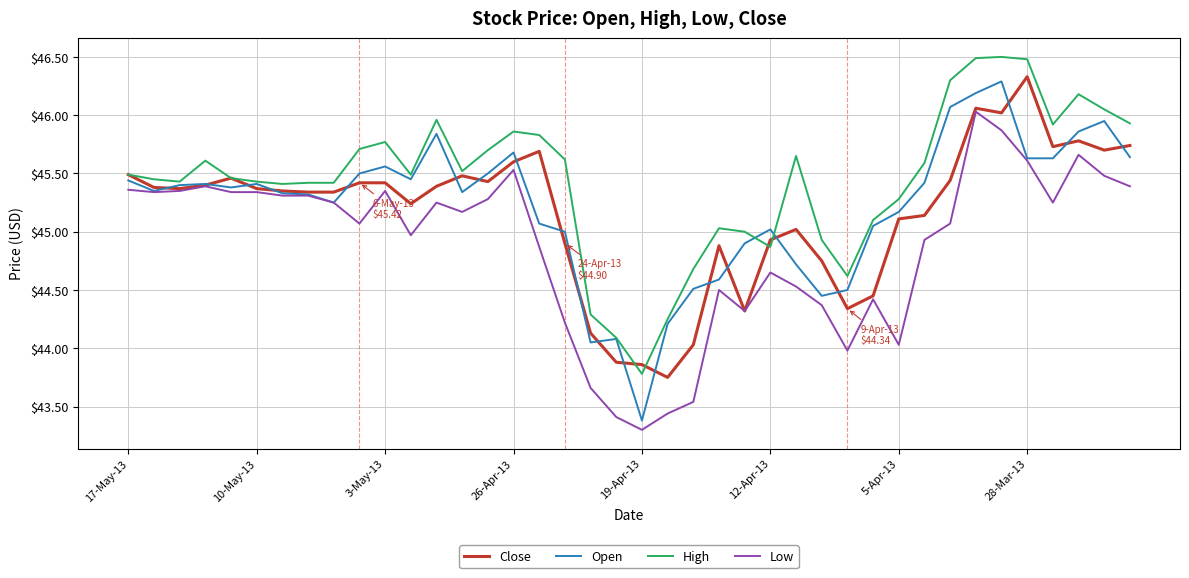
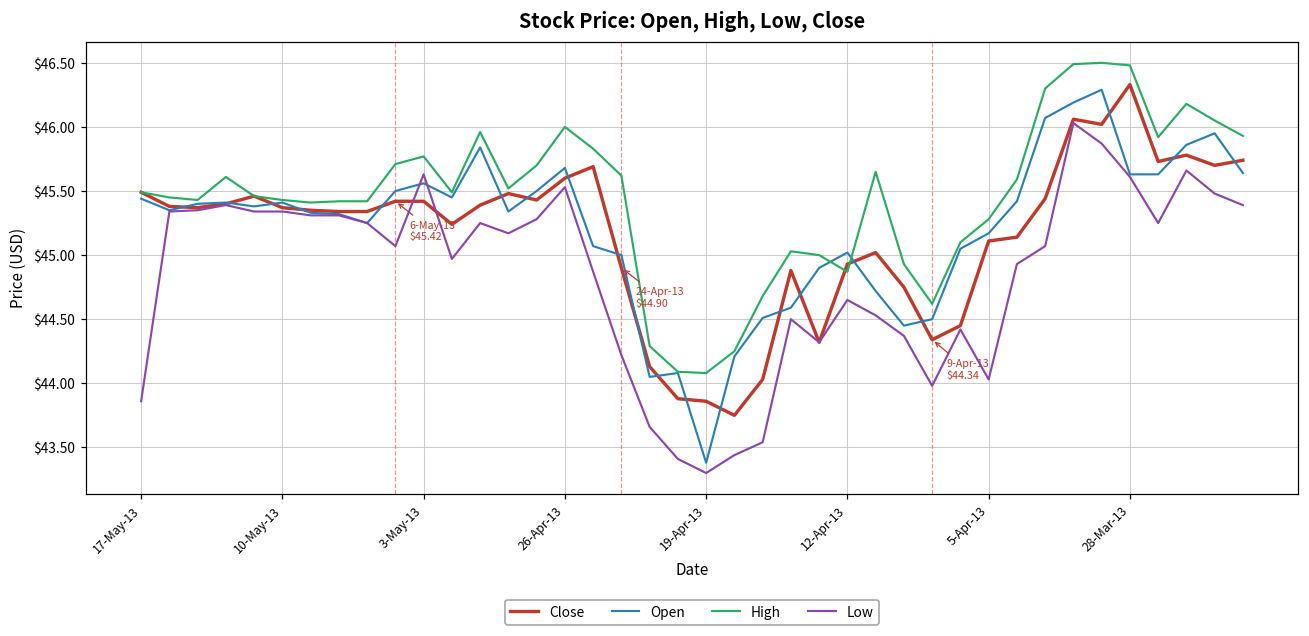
  {
    "Close": {
      "10-May-13": "$45.37",
      "26-Apr-13": "$45.60",
      "19-Apr-13": "$43.86",
      "12-Apr-13": "$44.93",
      "5-Apr-13": "$45.11",
      "28-Mar-13": "$46.33"
    },
    "Open": {
      "17-May-13": "$45.44",
      "3-May-13": "$45.56",
      "26-Apr-13": "$45.68",
      "19-Apr-13": "$43.38",
      "12-Apr-13": "$45.02",
      "5-Apr-13": "$45.17"
    },
    "High": {
      "3-May-13": "$45.77",
-     "26-Apr-13": "$45.86",
-     "19-Apr-13": "$43.78",
+     "26-Apr-13": "$46.00",
+     "19-Apr-13": "$44.08",
      "12-Apr-13": "$44.87",
      "5-Apr-13": "$45.28",
      "28-Mar-13": "$46.48"
    },
    "Low": {
-     "17-May-13": "$45.36",
+     "17-May-13": "$43.86",
      "10-May-13": "$45.34",
-     "3-May-13": "$45.35",
+     "3-May-13": "$45.63",
      "26-Apr-13": "$45.53",
      "19-Apr-13": "$43.30",
      "12-Apr-13": "$44.65"
    }
  }
